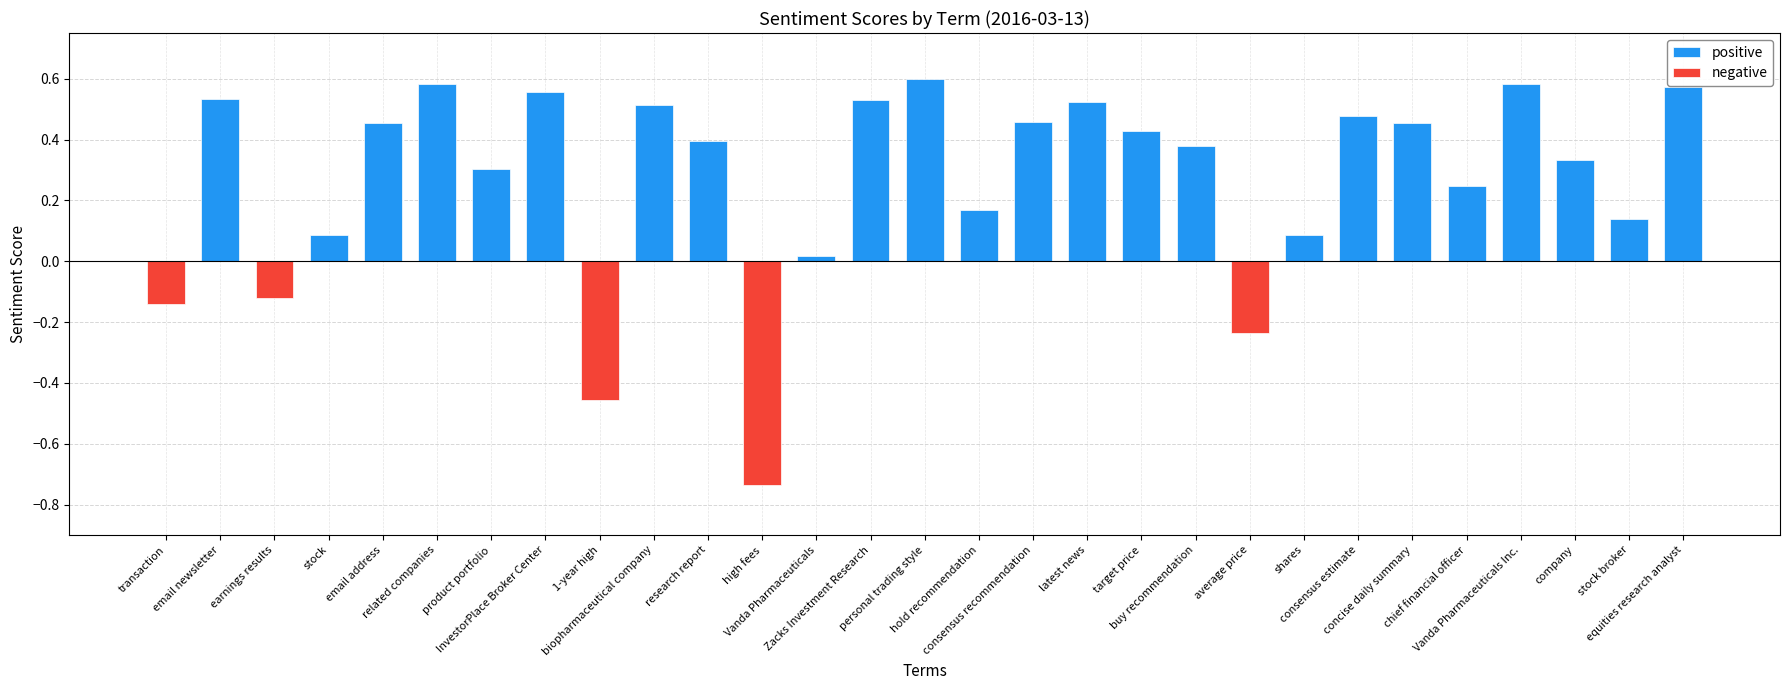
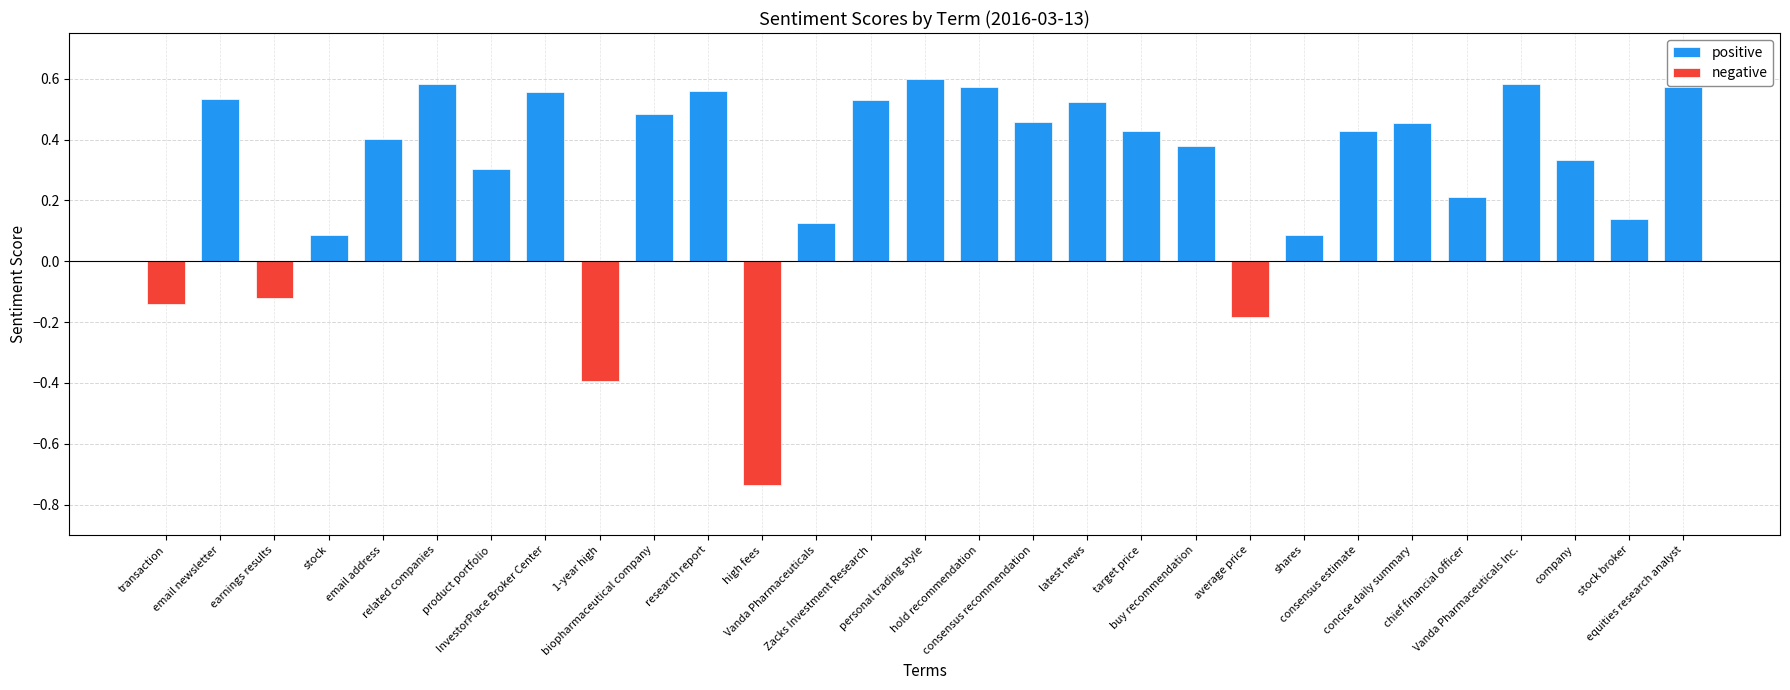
  {
    "positive": {
      "email newsletter": 0.53,
      "stock": 0.09,
-     "email address": 0.45,
+     "email address": 0.40,
      "related companies": 0.58,
      "product portfolio": 0.30,
      "InvestorPlace Broker Center": 0.56,
-     "biopharmaceutical company": 0.51,
-     "research report": 0.40,
-     "Vanda Pharmaceuticals": 0.02,
+     "biopharmaceutical company": 0.48,
+     "research report": 0.56,
+     "Vanda Pharmaceuticals": 0.13,
      "Zacks Investment Research": 0.53,
      "personal trading style": 0.60,
-     "hold recommendation": 0.17,
+     "hold recommendation": 0.57,
      "consensus recommendation": 0.46,
      "latest news": 0.52,
      "target price": 0.43,
      "buy recommendation": 0.38,
      "shares": 0.09,
-     "consensus estimate": 0.48,
+     "consensus estimate": 0.43,
      "concise daily summary": 0.45,
-     "chief financial officer": 0.25,
+     "chief financial officer": 0.21,
      "Vanda Pharmaceuticals Inc.": 0.58,
      "company": 0.33,
      "stock broker": 0.14,
      "equities research analyst": 0.57
    },
    "negative": {
      "transaction": -0.14,
      "earnings results": -0.12,
-     "1-year high": -0.46,
+     "1-year high": -0.39,
      "high fees": -0.74,
-     "average price": -0.24
+     "average price": -0.18
    }
  }
